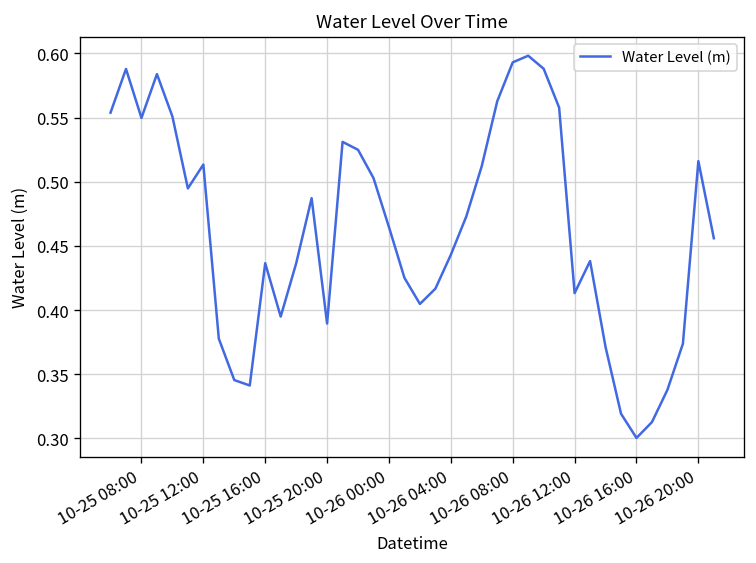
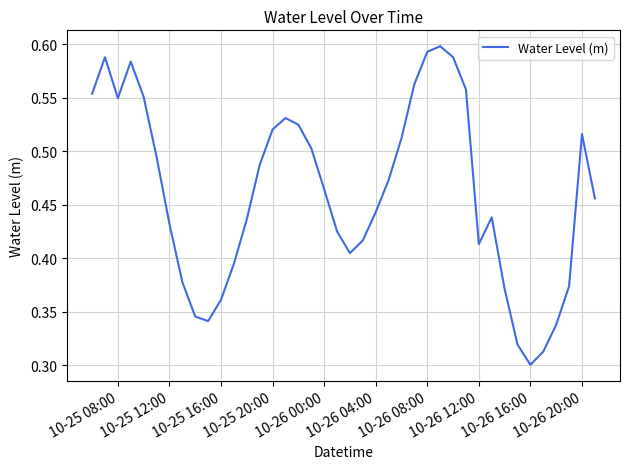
  {
    "10-25 08:00": 0.550,
-   "10-25 12:00": 0.513,
-   "10-25 16:00": 0.437,
-   "10-25 20:00": 0.390,
+   "10-25 12:00": 0.432,
+   "10-25 16:00": 0.361,
+   "10-25 20:00": 0.520,
    "10-26 00:00": 0.465,
    "10-26 04:00": 0.443,
    "10-26 08:00": 0.593,
    "10-26 12:00": 0.413,
    "10-26 16:00": 0.300,
    "10-26 20:00": 0.516
  }
